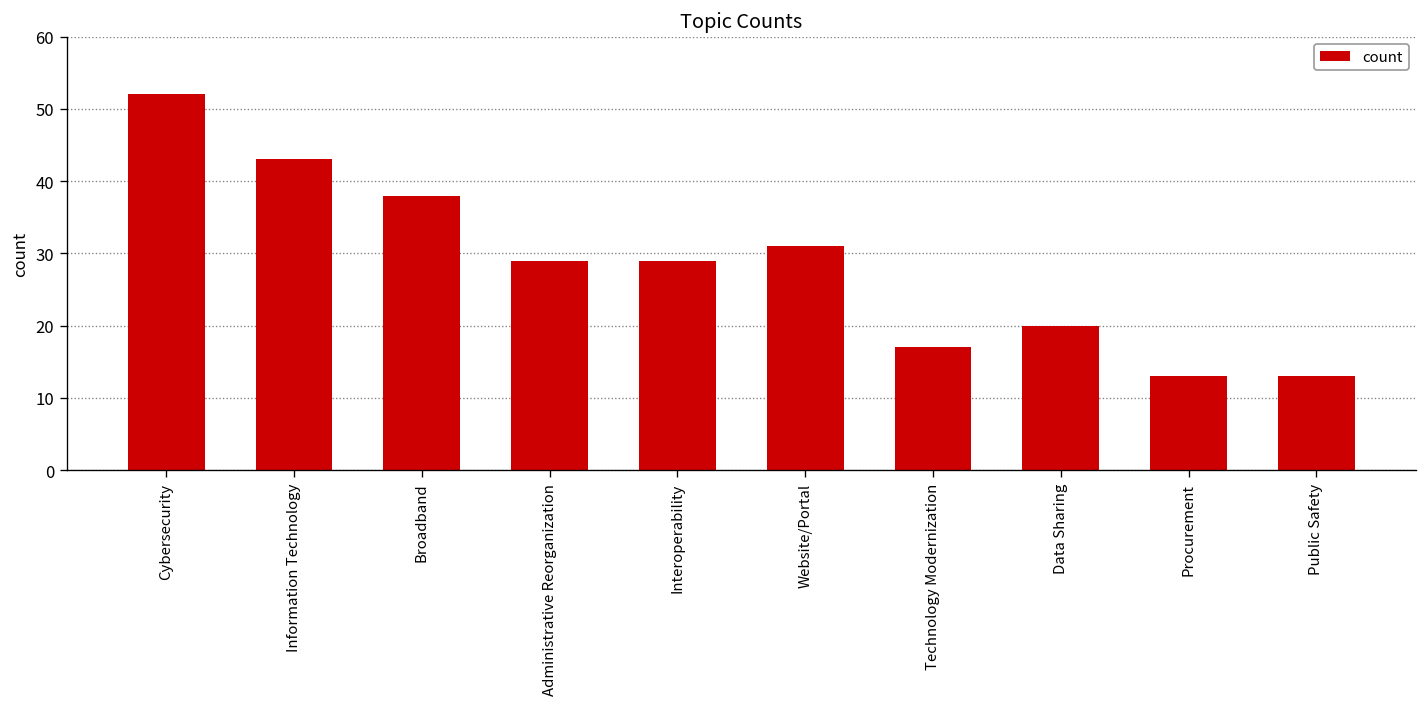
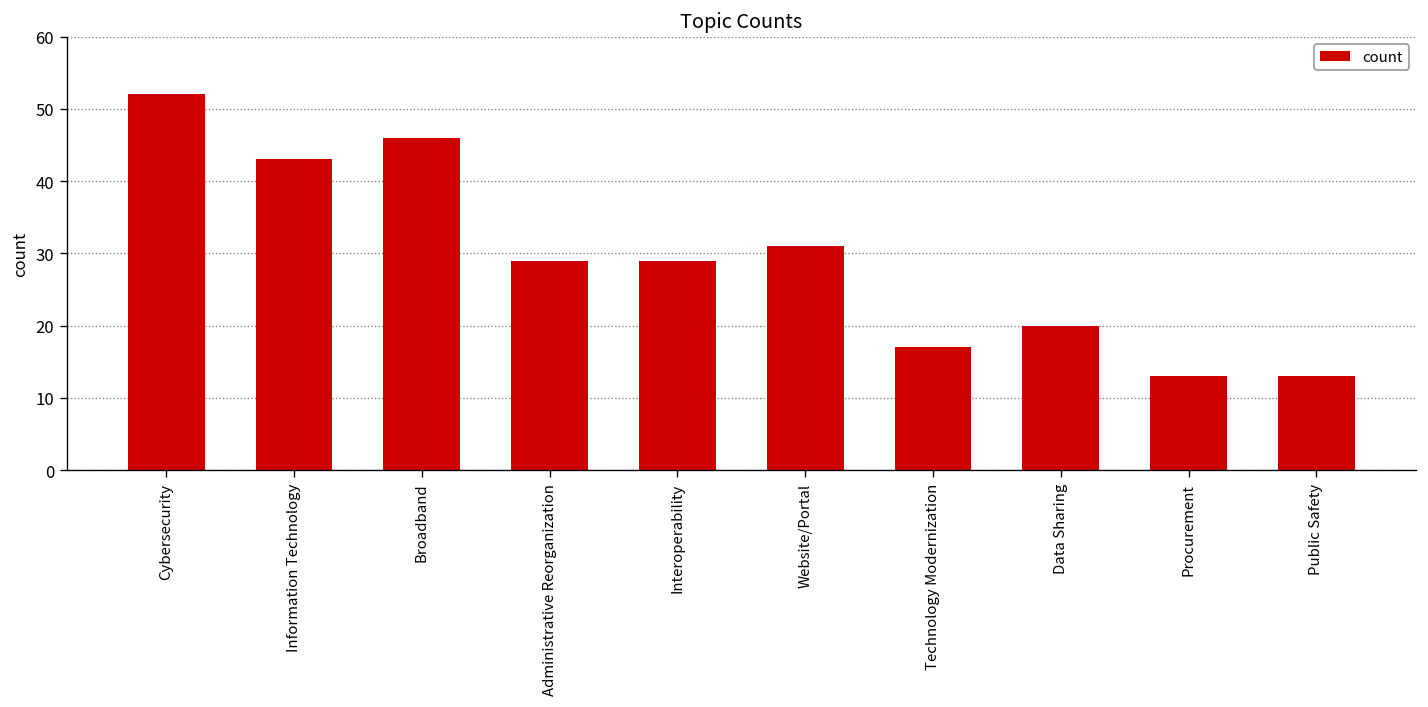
  {
    "Cybersecurity": 52,
    "Information Technology": 43,
-   "Broadband": 38,
+   "Broadband": 46,
    "Administrative Reorganization": 29,
    "Interoperability": 29,
    "Website/Portal": 31,
    "Technology Modernization": 17,
    "Data Sharing": 20,
    "Procurement": 13,
    "Public Safety": 13
  }
